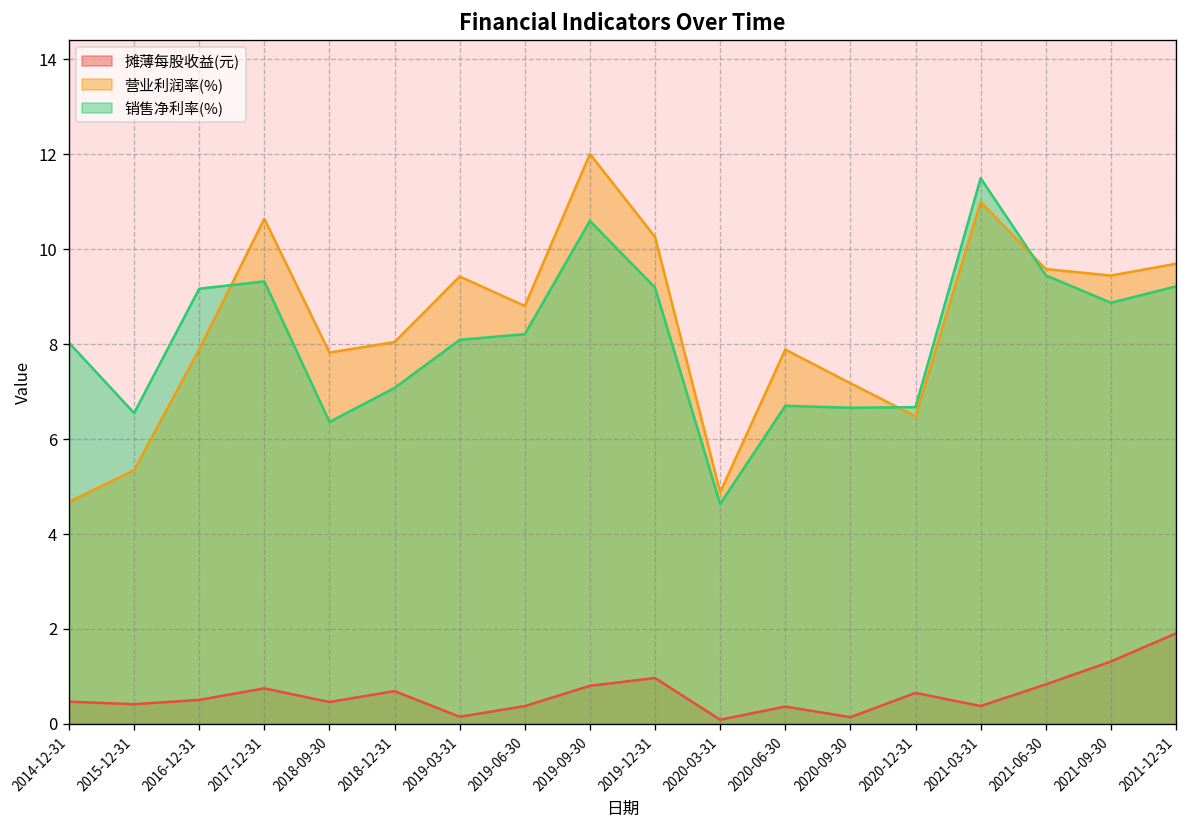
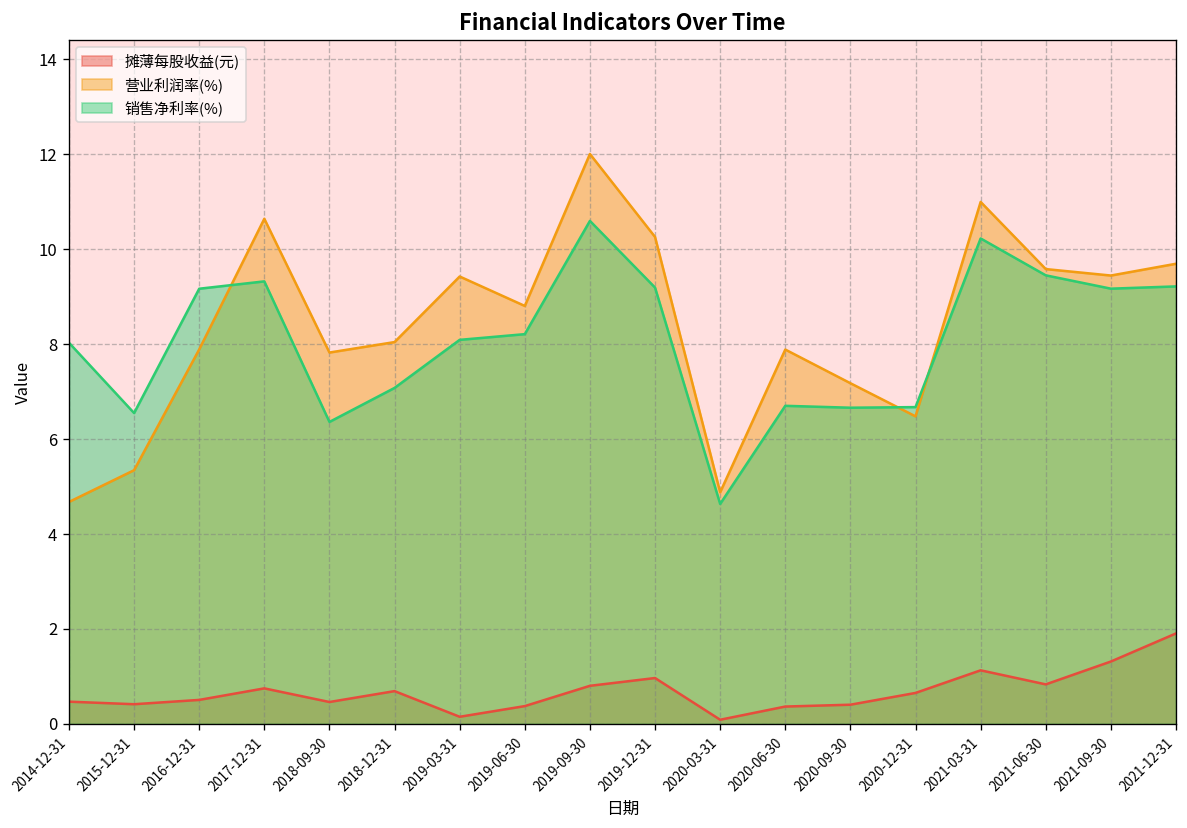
  {
    "摊薄每股收益(元)": {
      "2014-12-31": 0.5,
      "2015-12-31": 0.4,
      "2016-12-31": 0.5,
      "2017-12-31": 0.7,
      "2018-09-30": 0.5,
      "2018-12-31": 0.7,
      "2019-03-31": 0.2,
      "2019-06-30": 0.4,
      "2019-09-30": 0.8,
      "2019-12-31": 1.0,
      "2020-03-31": 0.1,
      "2020-06-30": 0.4,
-     "2020-09-30": 0.1,
+     "2020-09-30": 0.4,
      "2020-12-31": 0.7,
-     "2021-03-31": 0.4,
+     "2021-03-31": 1.1,
      "2021-06-30": 0.8,
      "2021-09-30": 1.3,
      "2021-12-31": 1.9
    },
    "营业利润率(%)": {
      "2014-12-31": 4.7,
      "2015-12-31": 5.3,
      "2016-12-31": 7.9,
      "2017-12-31": 10.6,
      "2018-09-30": 7.8,
      "2018-12-31": 8.0,
      "2019-03-31": 9.4,
      "2019-06-30": 8.8,
      "2019-09-30": 12.0,
      "2019-12-31": 10.3,
      "2020-03-31": 4.9,
      "2020-06-30": 7.9,
      "2020-09-30": 7.2,
      "2020-12-31": 6.5,
      "2021-03-31": 11.0,
      "2021-06-30": 9.6,
      "2021-09-30": 9.4,
      "2021-12-31": 9.7
    },
    "销售净利率(%)": {
      "2014-12-31": 8.0,
      "2015-12-31": 6.5,
      "2016-12-31": 9.2,
      "2017-12-31": 9.3,
      "2018-09-30": 6.4,
      "2018-12-31": 7.1,
      "2019-03-31": 8.1,
      "2019-06-30": 8.2,
      "2019-09-30": 10.6,
      "2019-12-31": 9.2,
      "2020-03-31": 4.6,
      "2020-06-30": 6.7,
      "2020-09-30": 6.7,
      "2020-12-31": 6.7,
-     "2021-03-31": 11.5,
+     "2021-03-31": 10.2,
      "2021-06-30": 9.5,
-     "2021-09-30": 8.9,
+     "2021-09-30": 9.2,
      "2021-12-31": 9.2
    }
  }
